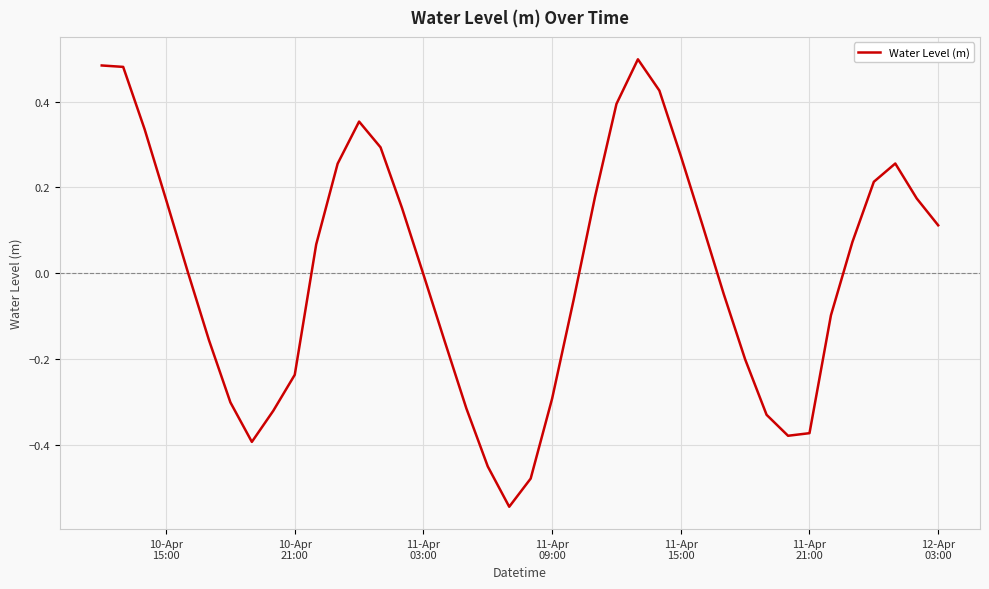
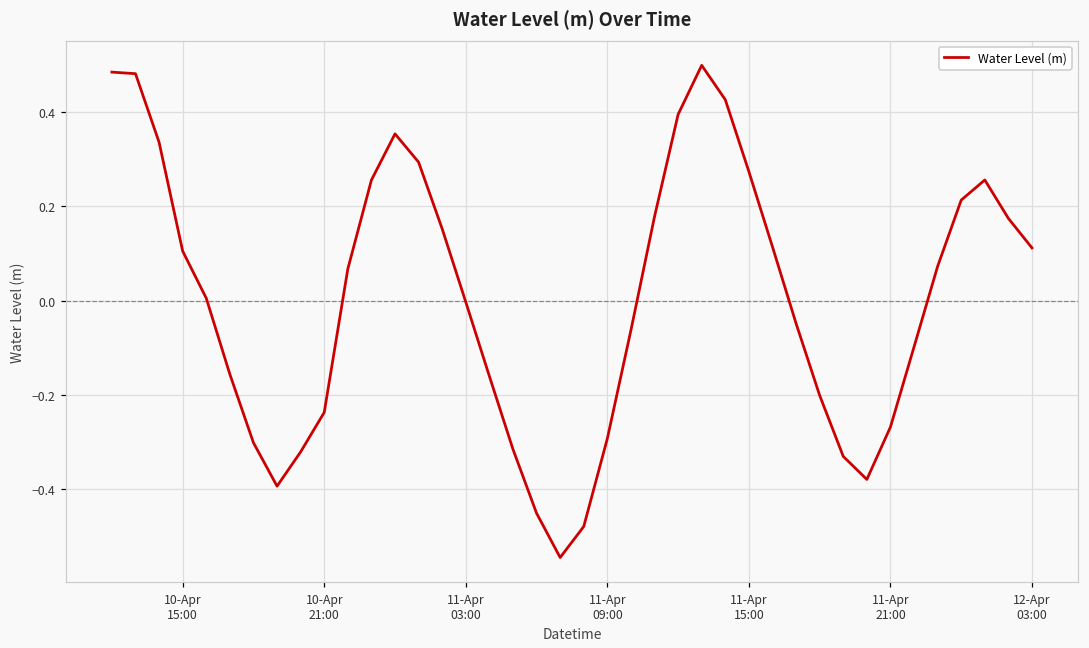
  {
-   "10-Apr 15:00": 0.17,
+   "10-Apr 15:00": 0.10,
    "10-Apr 21:00": -0.24,
    "11-Apr 03:00": 0.00,
    "11-Apr 09:00": -0.29,
    "11-Apr 15:00": 0.27,
-   "11-Apr 21:00": -0.37,
+   "11-Apr 21:00": -0.27,
    "12-Apr 03:00": 0.11
  }
